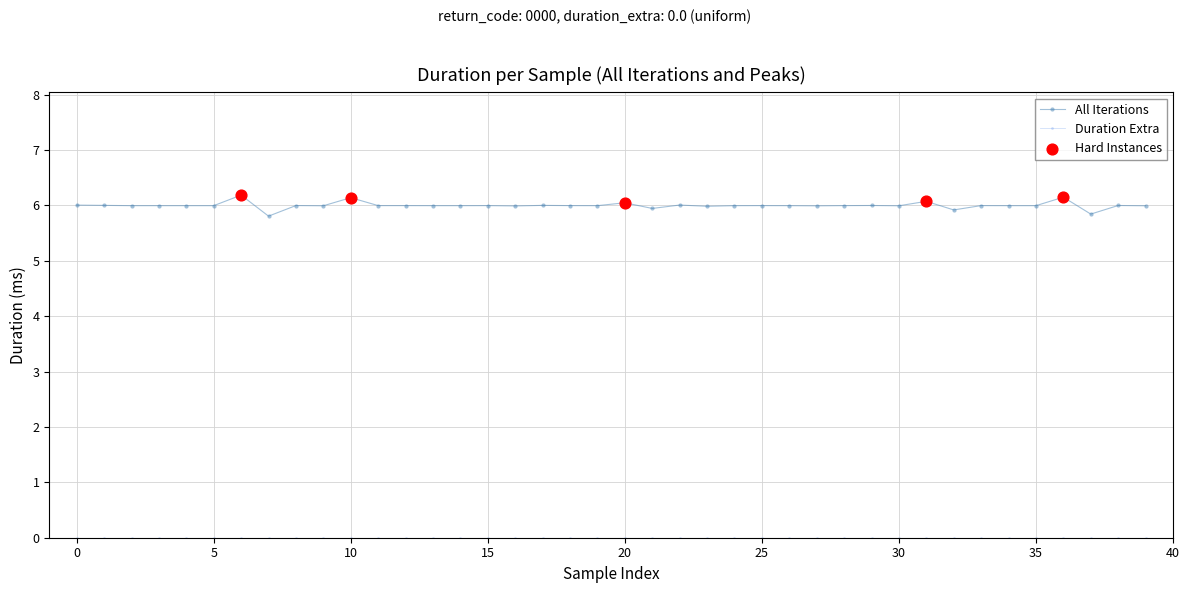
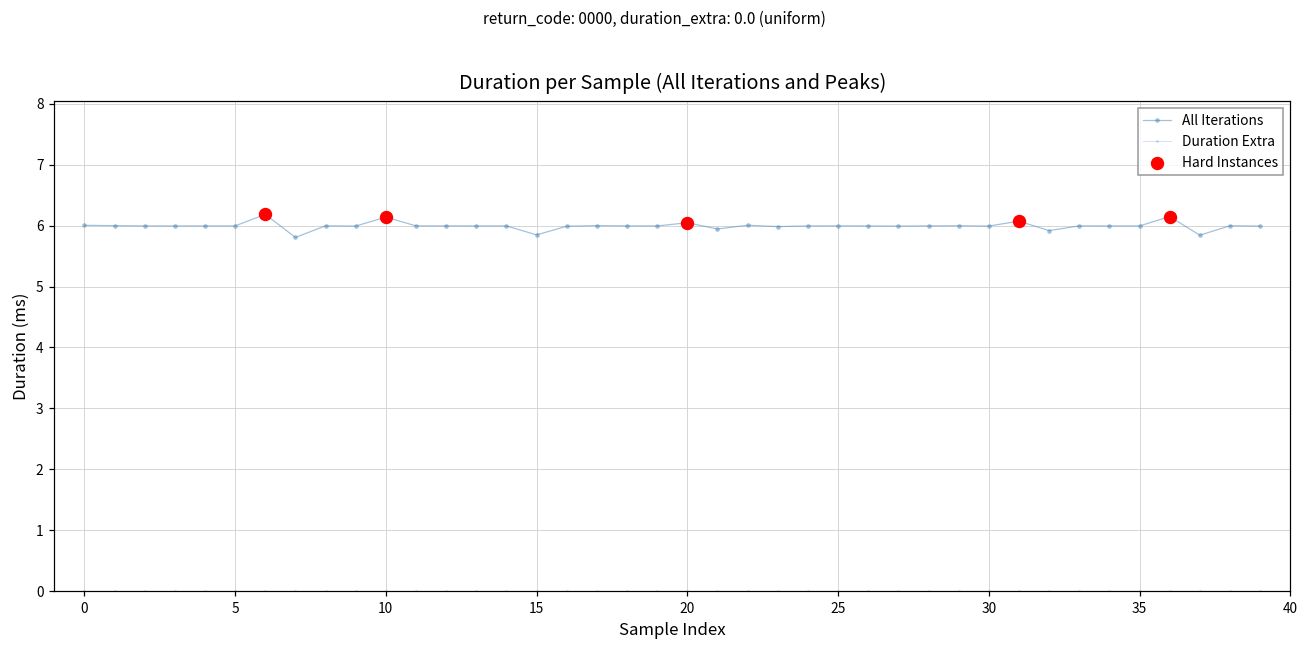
  {
    "All Iterations": {
      "0": 6.0,
      "5": 6.0,
-     "15": 6.0,
+     "15": 5.8,
      "25": 6.0,
      "30": 6.0,
      "35": 6.0
    },
    "Duration Extra": {
      "0": 0.0,
      "5": 0.0,
      "10": 0.0,
      "15": 0.0,
      "20": 0.0,
      "25": 0.0,
      "30": 0.0,
      "35": 0.0
    }
  }
